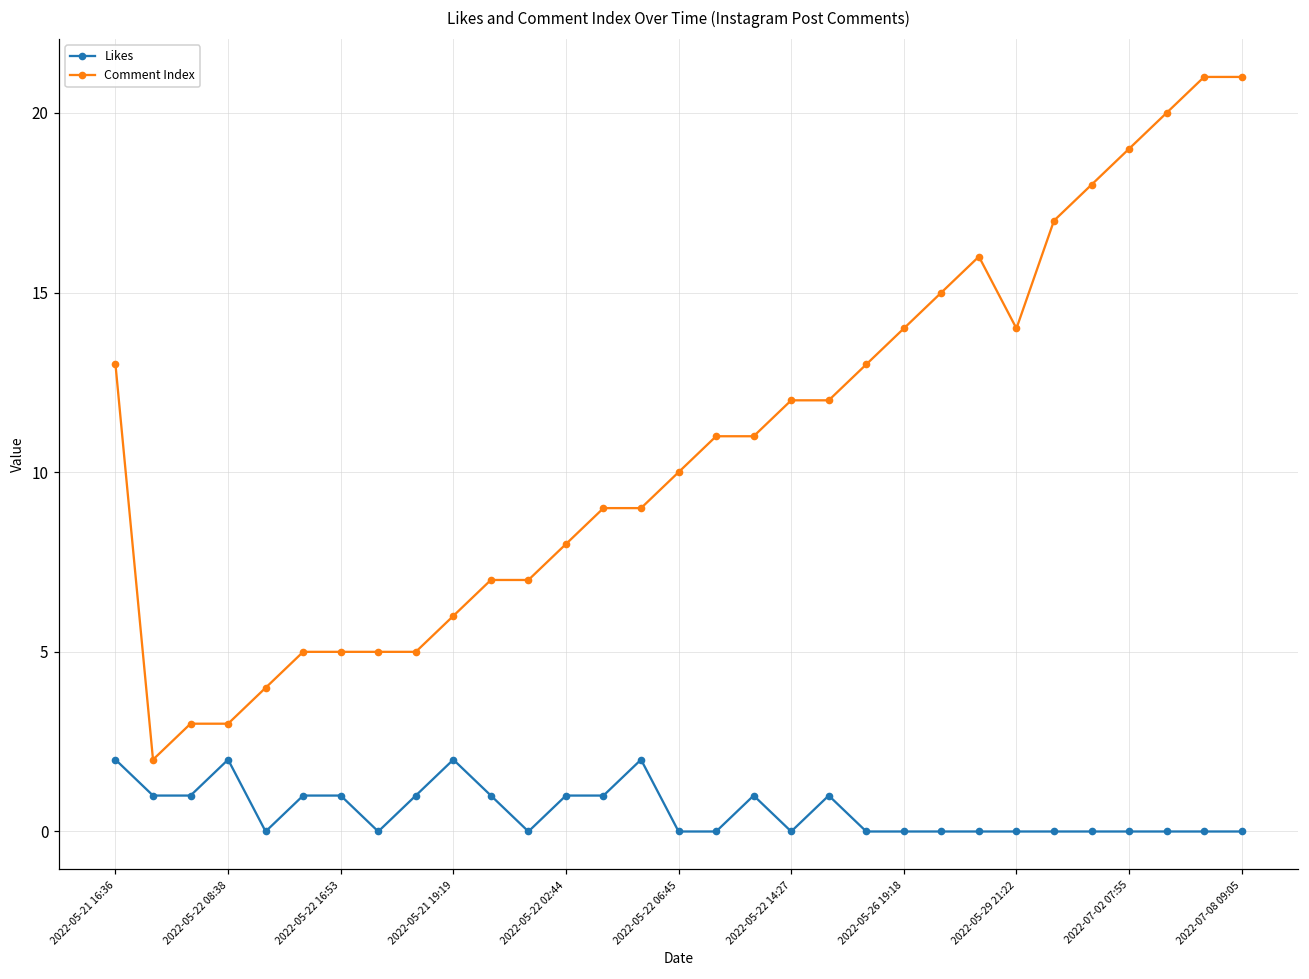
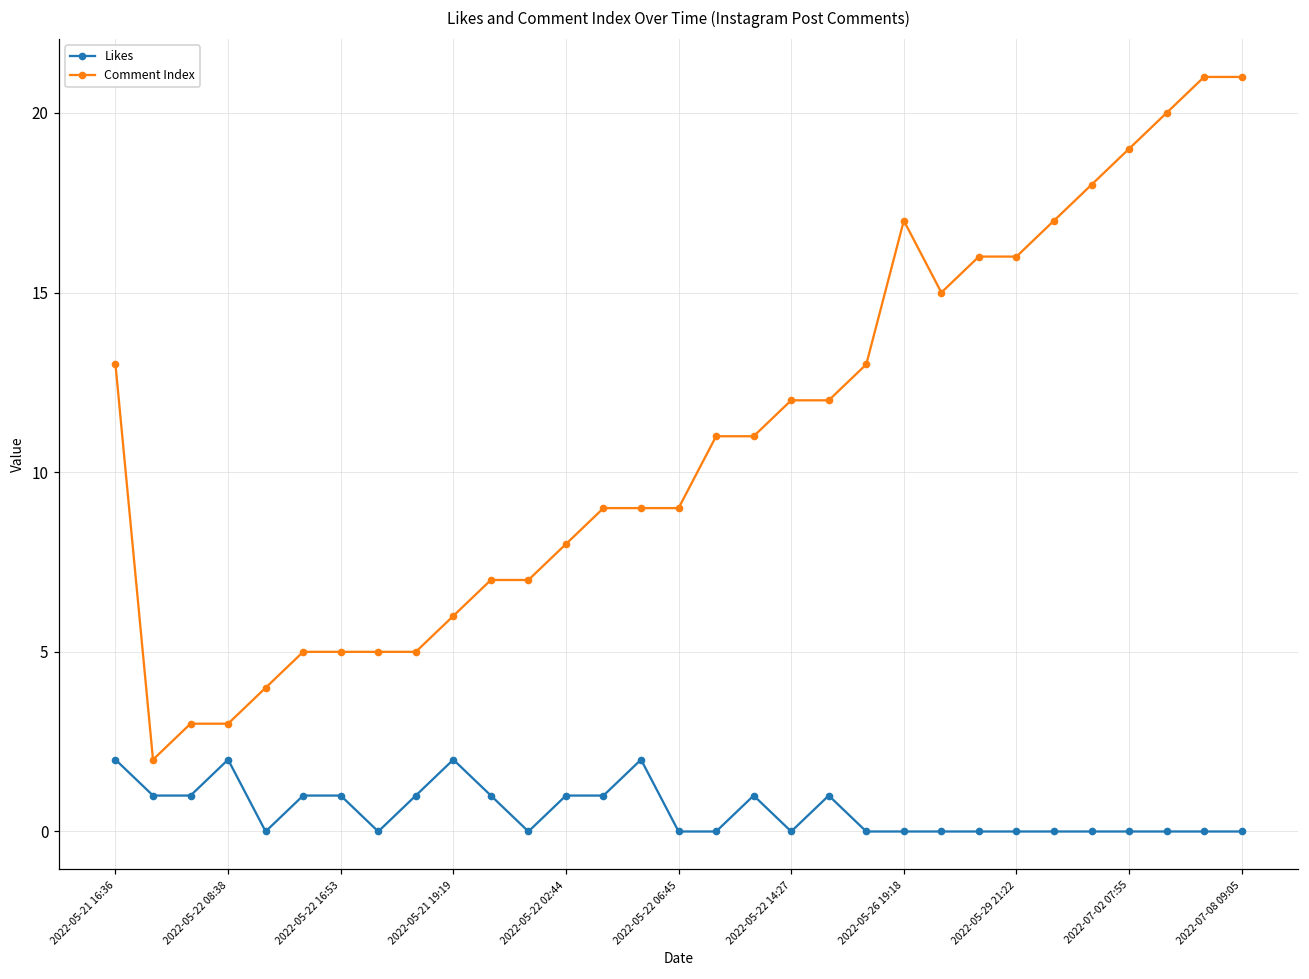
  {
    "Likes": {
      "2022-05-21 16:36": 2,
      "2022-05-22 16:53": 1,
      "2022-05-21 19:19": 2,
      "2022-05-22 02:44": 1,
      "2022-05-22 06:45": 0,
      "2022-05-22 14:27": 0,
      "2022-05-26 19:18": 0,
      "2022-05-29 21:22": 0,
      "2022-07-02 07:55": 0
    },
    "Comment Index": {
      "2022-05-21 16:36": 13,
      "2022-05-22 16:53": 5,
      "2022-05-21 19:19": 6,
      "2022-05-22 02:44": 8,
-     "2022-05-22 06:45": 10,
+     "2022-05-22 06:45": 9,
      "2022-05-22 14:27": 12,
-     "2022-05-26 19:18": 14,
-     "2022-05-29 21:22": 14,
+     "2022-05-26 19:18": 17,
+     "2022-05-29 21:22": 16,
      "2022-07-02 07:55": 19
    }
  }
